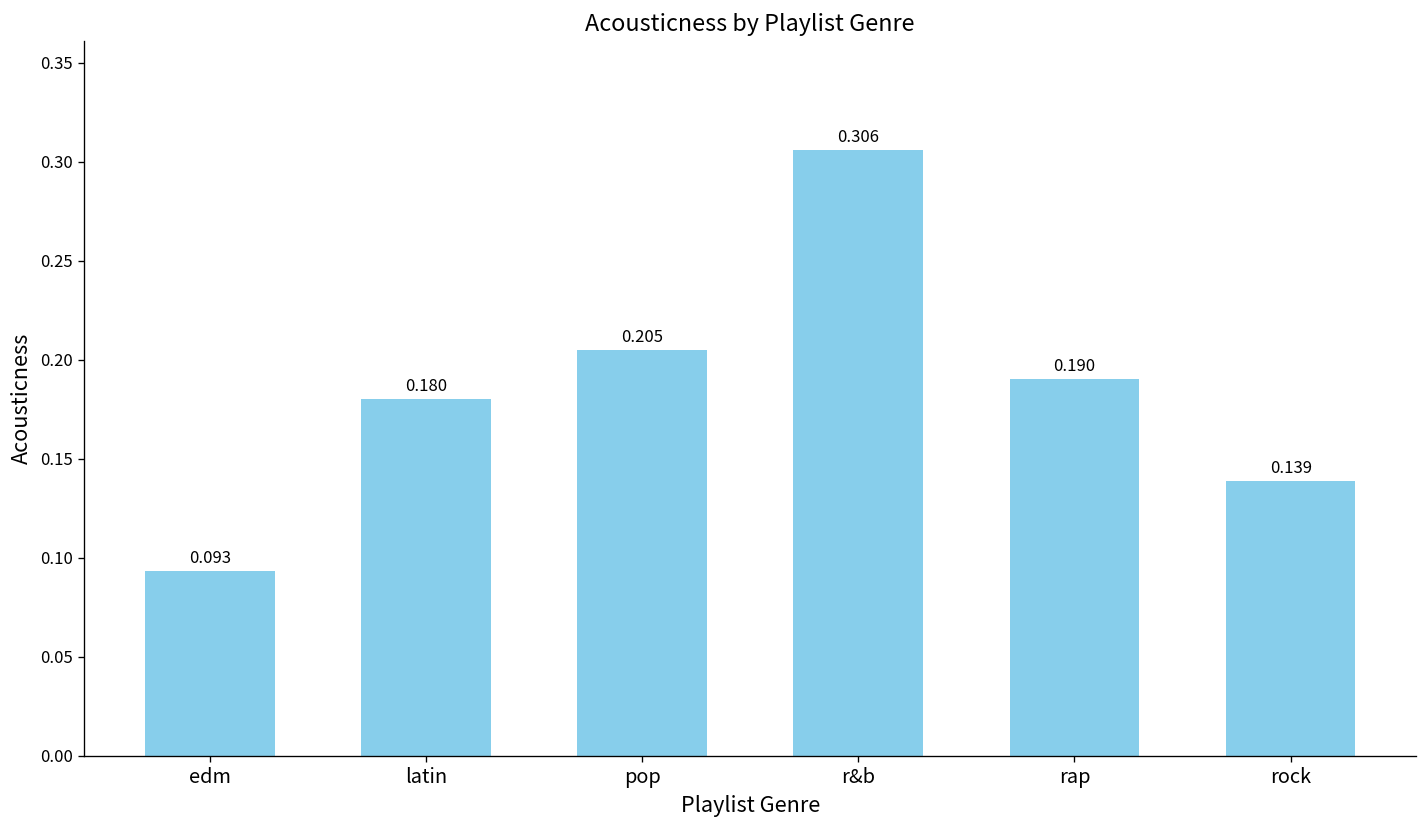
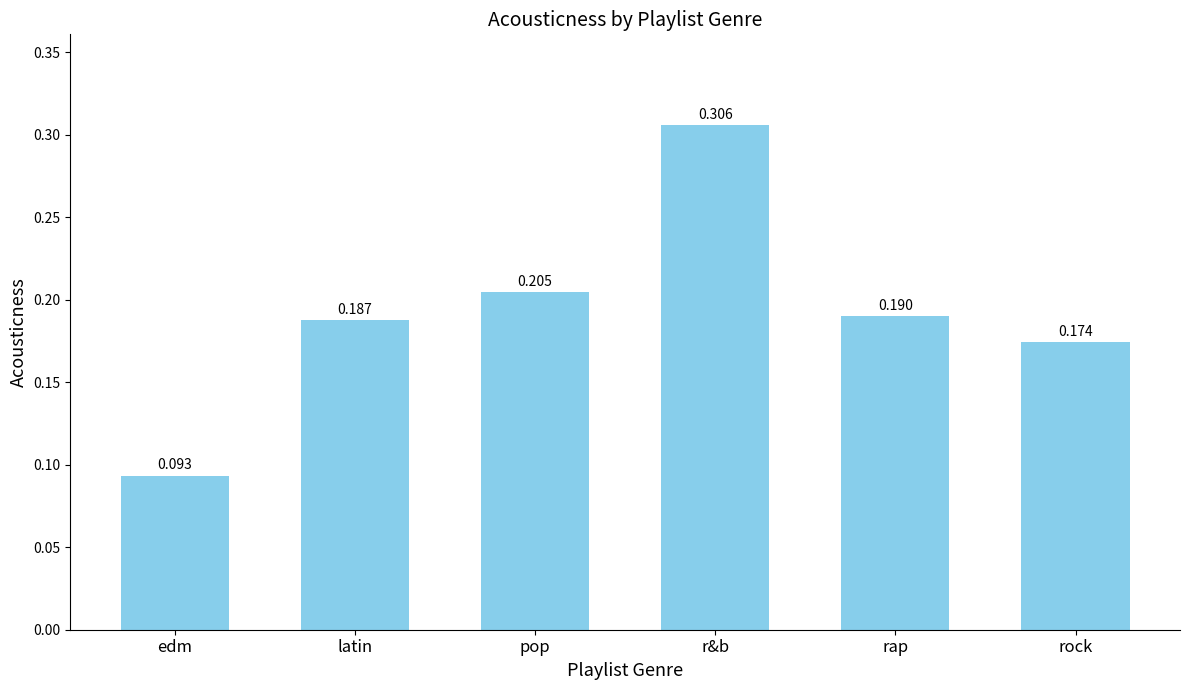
  {
    "edm": 0.093,
-   "latin": 0.180,
+   "latin": 0.187,
    "pop": 0.205,
    "r&b": 0.306,
    "rap": 0.190,
-   "rock": 0.139
+   "rock": 0.174
  }
